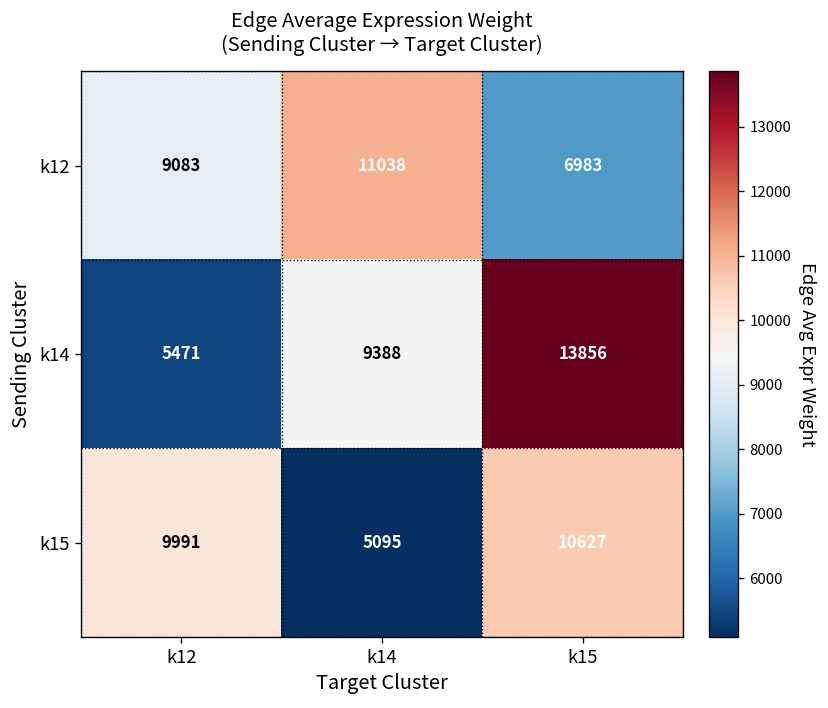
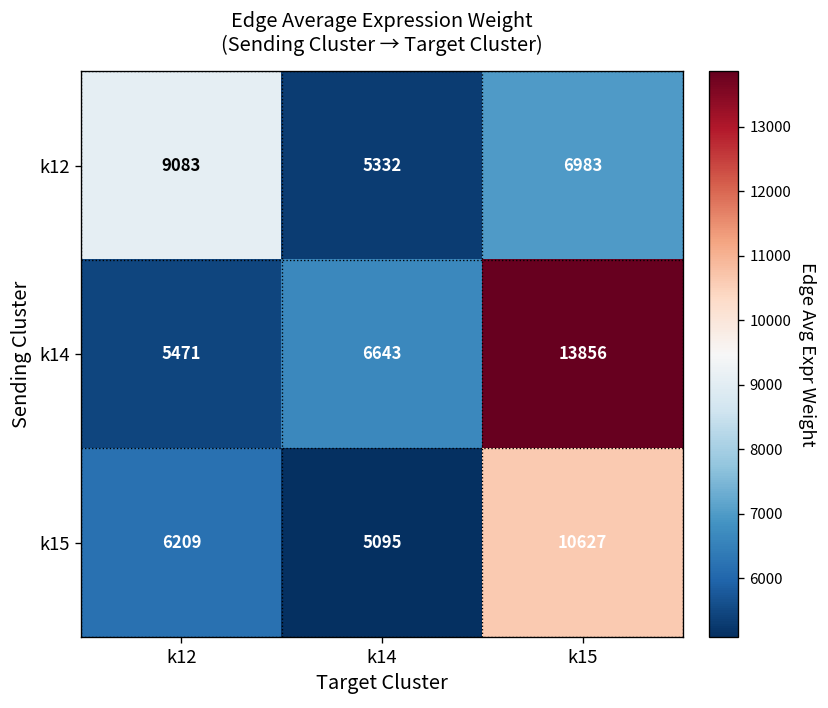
  {
    "k12": {
      "k12": 9083,
-     "k14": 11038,
+     "k14": 5332,
      "k15": 6983
    },
    "k14": {
      "k12": 5471,
-     "k14": 9388,
+     "k14": 6643,
      "k15": 13856
    },
    "k15": {
-     "k12": 9991,
+     "k12": 6209,
      "k14": 5095,
      "k15": 10627
    }
  }
